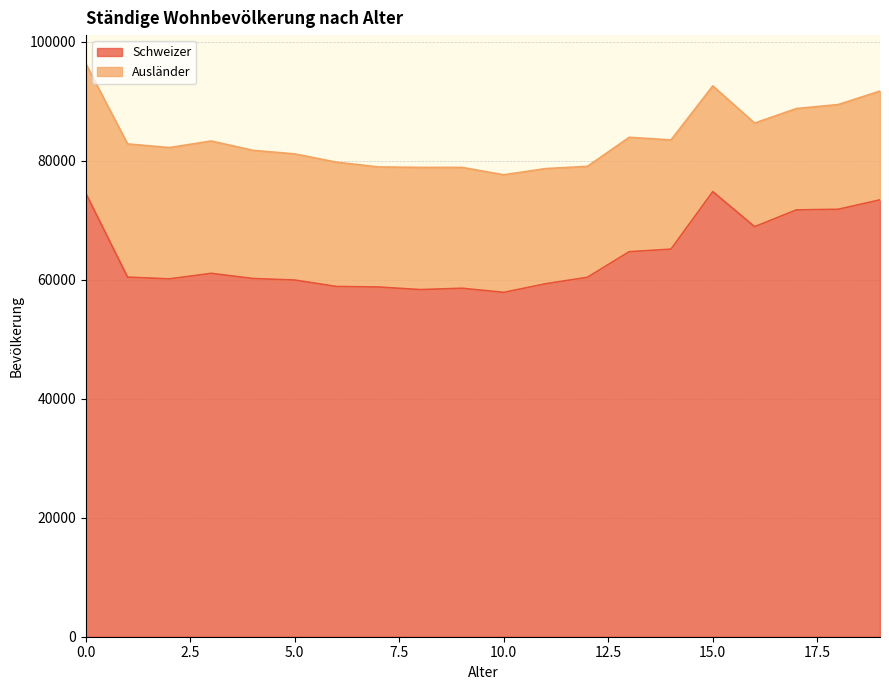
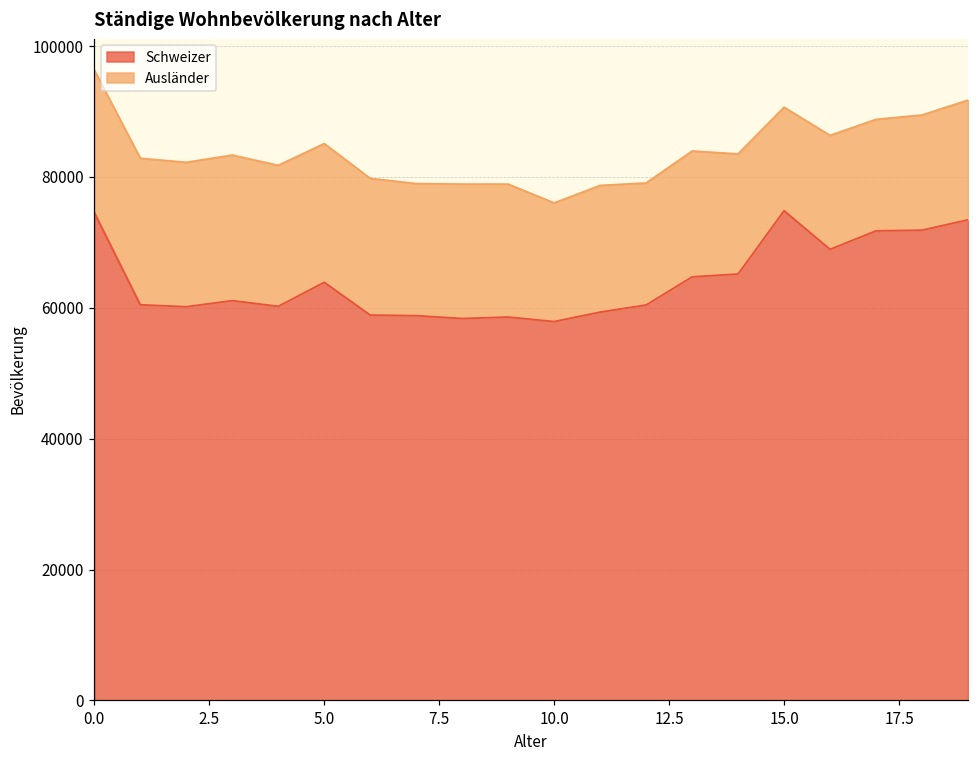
  {
    "Schweizer": {
      "0.0": 75000,
-     "5.0": 60000,
+     "5.0": 64000,
      "10.0": 58000,
      "15.0": 75000
    },
    "Ausländer": {
      "0.0": 22000,
      "5.0": 21000,
-     "10.0": 20000,
-     "15.0": 18000
+     "10.0": 18000,
+     "15.0": 16000
    }
  }
